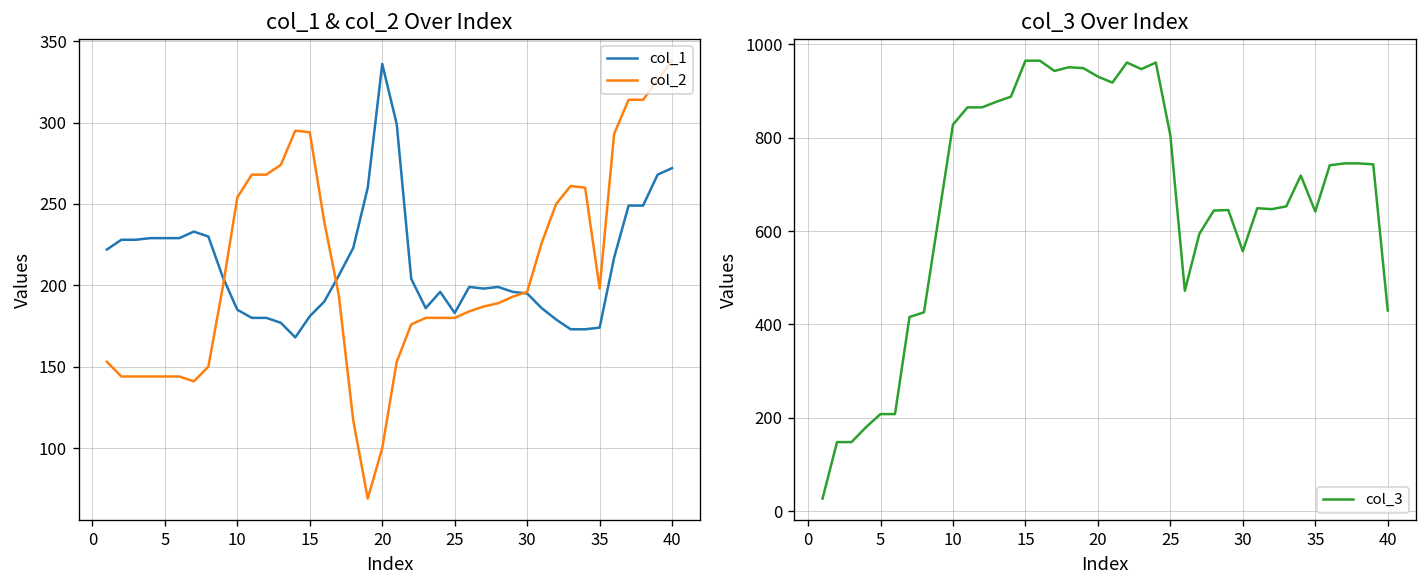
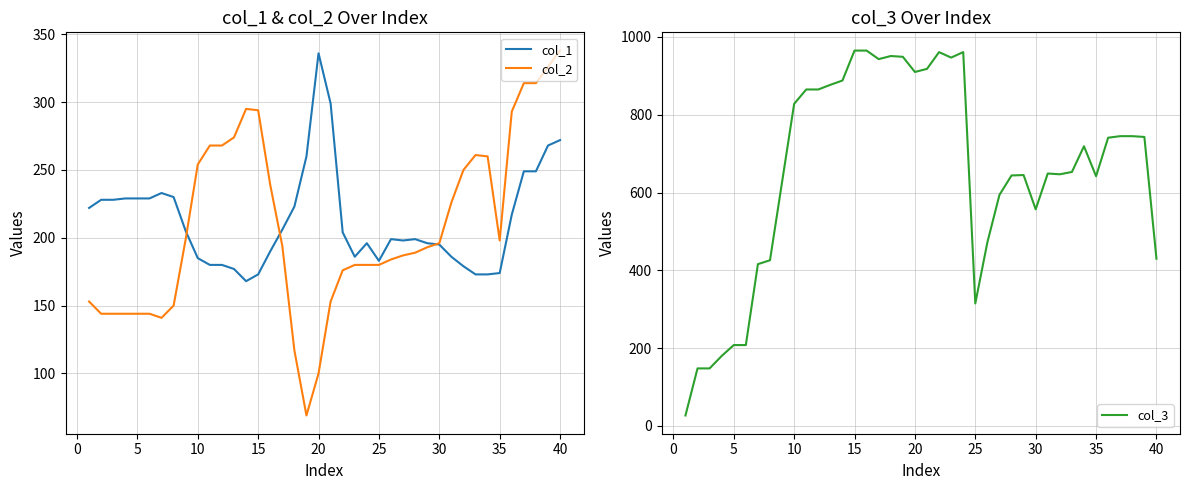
  {
    "col_1 & col_2 Over Index": {
      "col_1": {
        "5": 229,
        "10": 185,
-       "15": 181,
+       "15": 173,
        "20": 336,
        "25": 183,
        "35": 174,
        "40": 272
      },
      "col_2": {
        "5": 144,
        "10": 254,
        "15": 294,
        "20": 100,
        "25": 180,
        "35": 198
      }
    },
    "col_3 Over Index": {
      "5": 210,
      "10": 830,
      "15": 970,
-     "20": 930,
-     "25": 810,
+     "20": 910,
+     "25": 320,
      "30": 560,
      "35": 640,
      "40": 430
    }
  }
